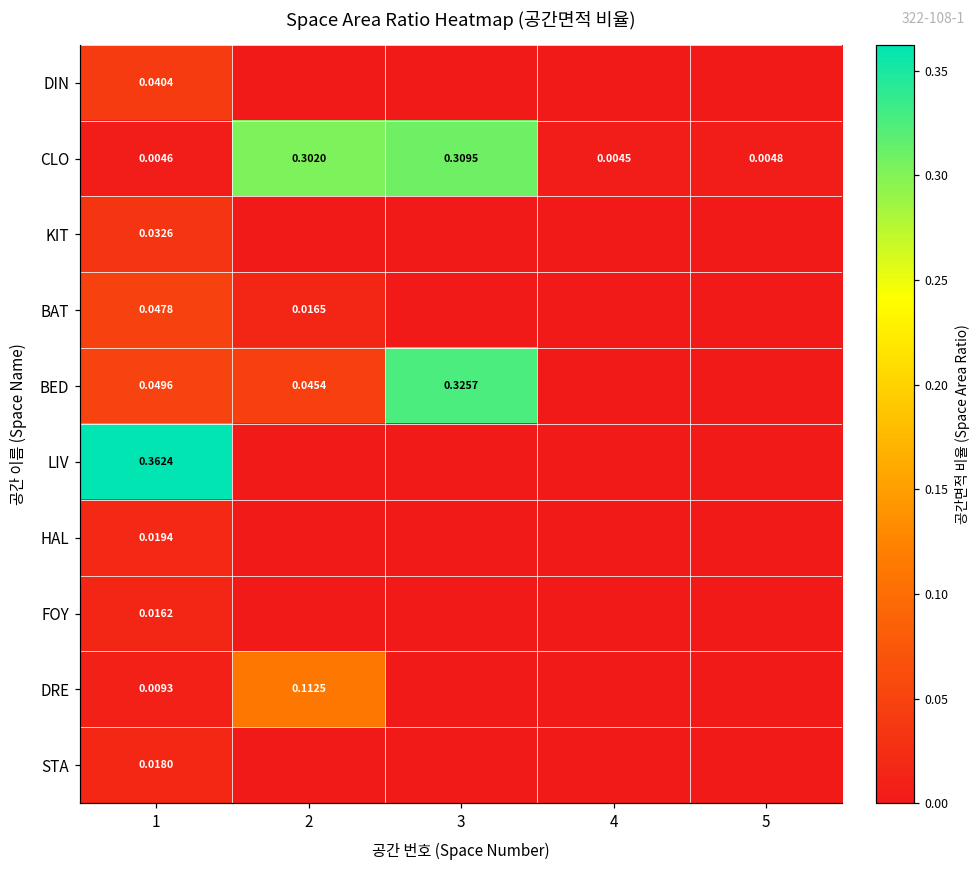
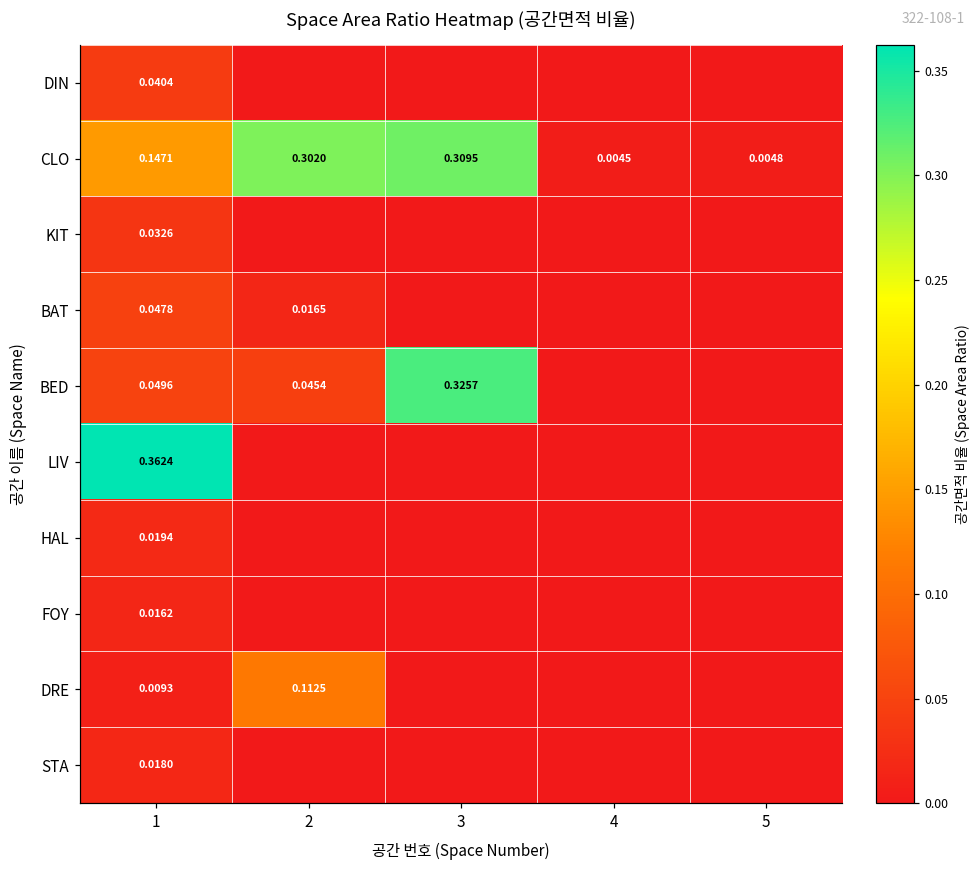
  {
    "DIN": {
      "1": 0.0404
    },
    "CLO": {
-     "1": 0.0046,
+     "1": 0.1471,
      "2": 0.3020,
      "3": 0.3095,
      "4": 0.0045,
      "5": 0.0048
    },
    "KIT": {
      "1": 0.0326
    },
    "BAT": {
      "1": 0.0478,
      "2": 0.0165
    },
    "BED": {
      "1": 0.0496,
      "2": 0.0454,
      "3": 0.3257
    },
    "LIV": {
      "1": 0.3624
    },
    "HAL": {
      "1": 0.0194
    },
    "FOY": {
      "1": 0.0162
    },
    "DRE": {
      "1": 0.0093,
      "2": 0.1125
    },
    "STA": {
      "1": 0.0180
    }
  }
